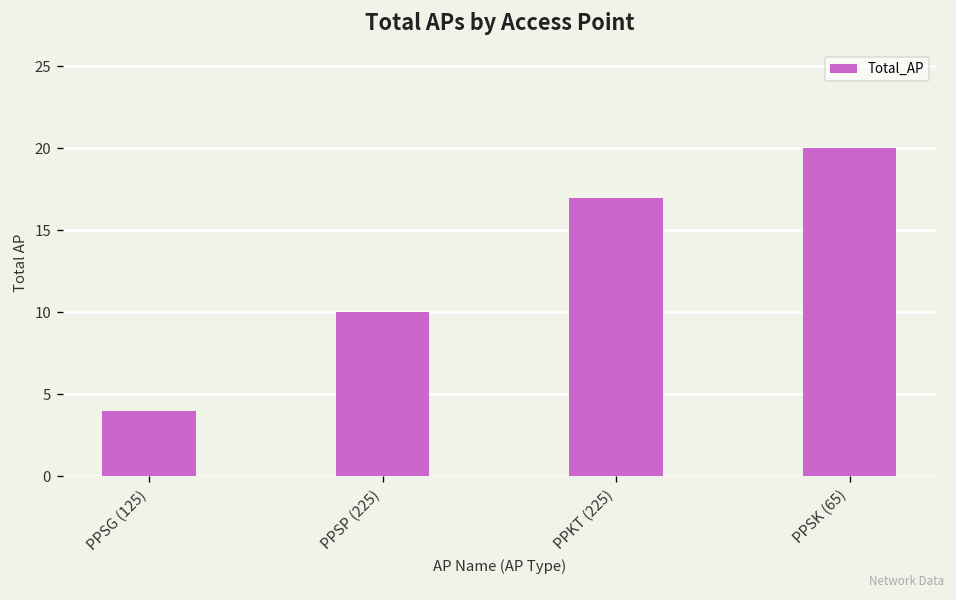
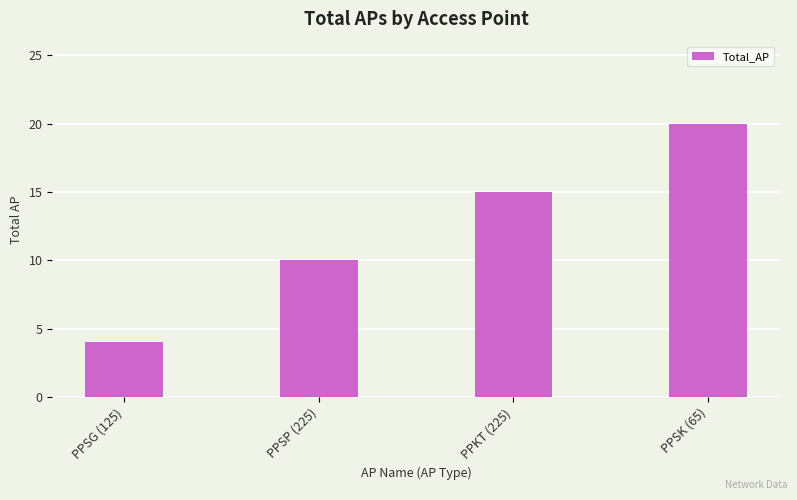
  {
    "PPSG (125)": 4,
    "PPSP (225)": 10,
-   "PPKT (225)": 17,
+   "PPKT (225)": 15,
    "PPSK (65)": 20
  }
